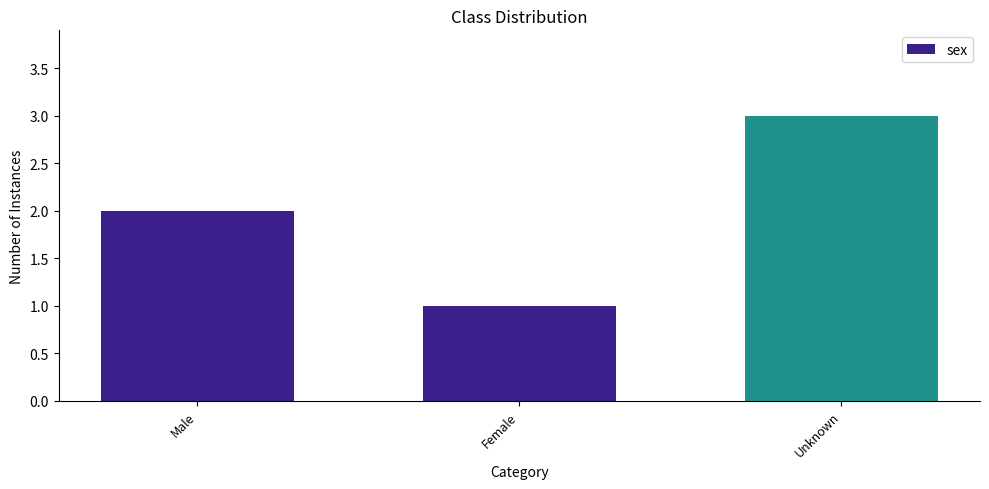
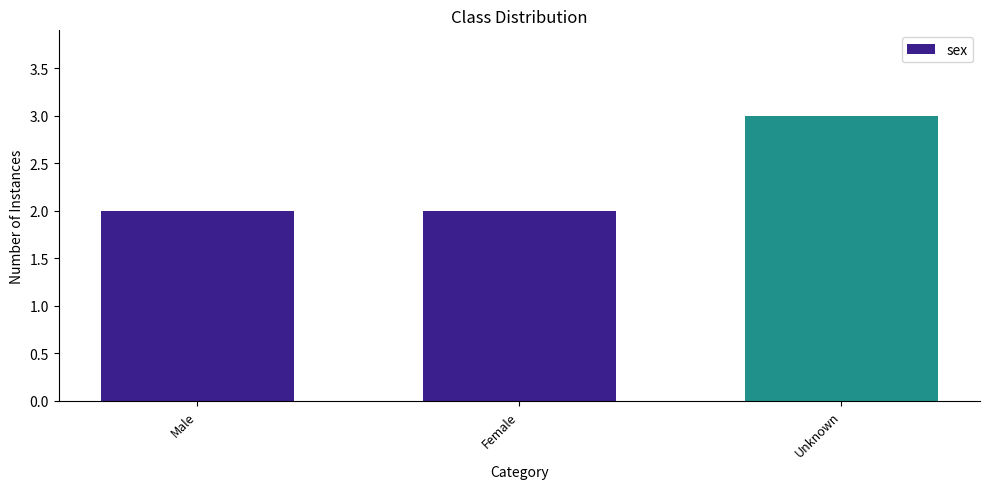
  {
    "Male": 2,
-   "Female": 1,
+   "Female": 2,
    "Unknown": 3
  }
